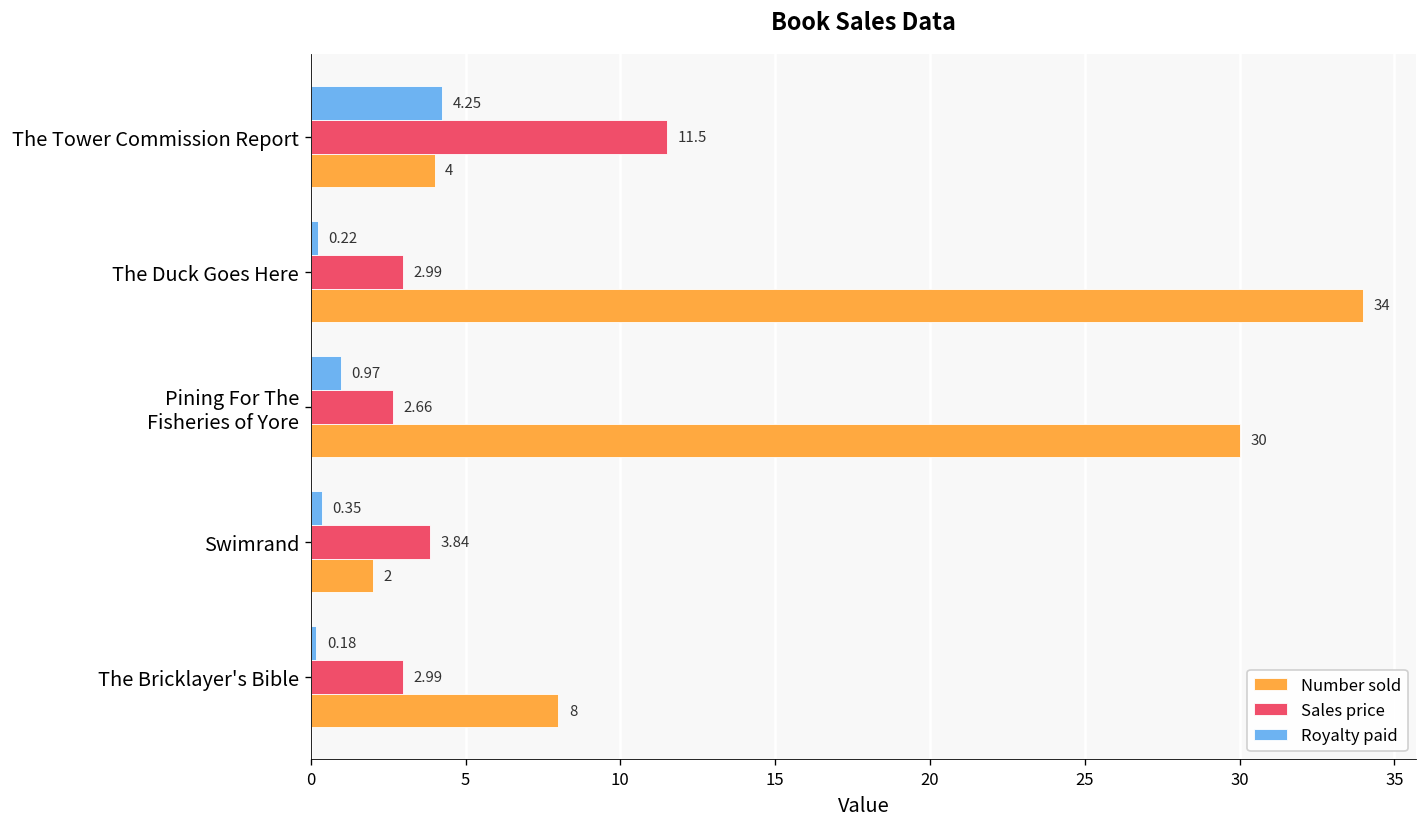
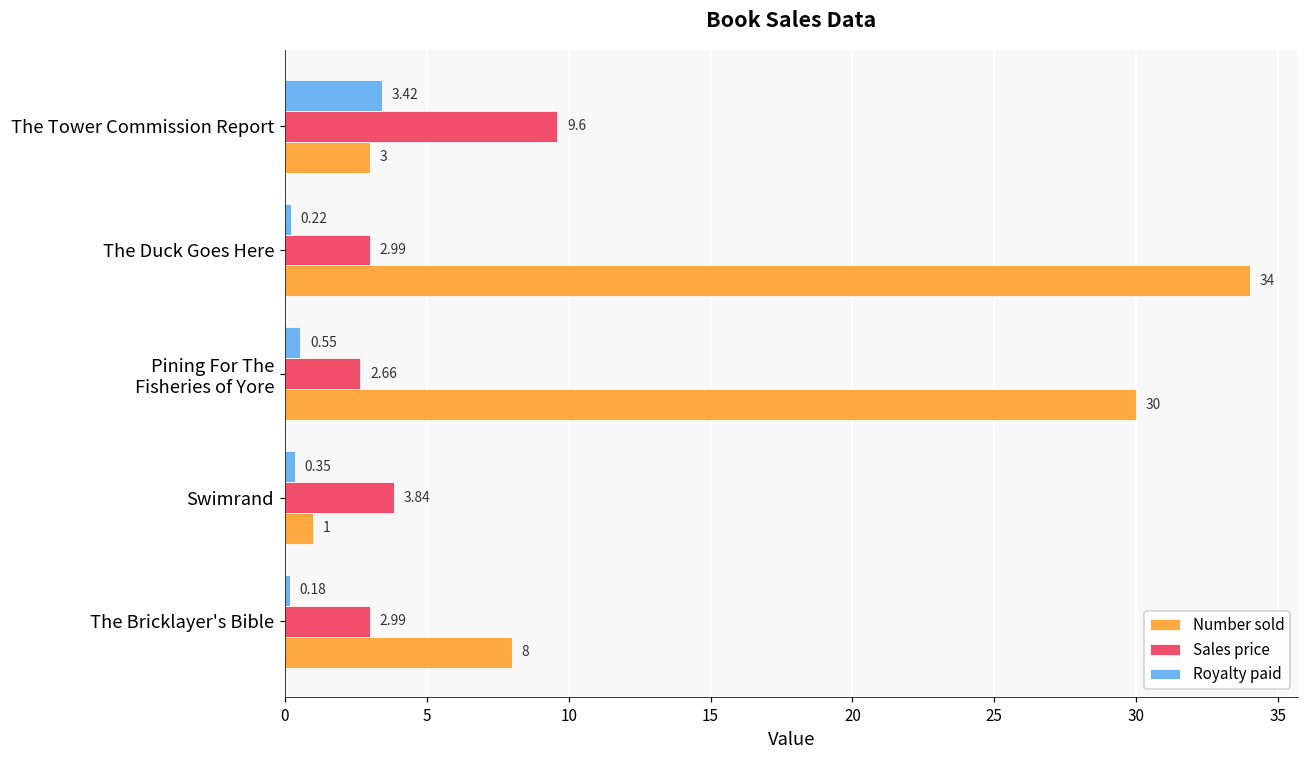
  {
    "Number sold": {
-     "The Tower Commission Report": 4,
+     "The Tower Commission Report": 3,
      "The Duck Goes Here": 34,
      "Pining For The Fisheries of Yore": 30,
-     "Swimrand": 2,
+     "Swimrand": 1,
      "The Bricklayer's Bible": 8
    },
    "Sales price": {
-     "The Tower Commission Report": 11.5,
+     "The Tower Commission Report": 9.6,
      "The Duck Goes Here": 2.99,
      "Pining For The Fisheries of Yore": 2.66,
      "Swimrand": 3.84,
      "The Bricklayer's Bible": 2.99
    },
    "Royalty paid": {
-     "The Tower Commission Report": 4.25,
+     "The Tower Commission Report": 3.42,
      "The Duck Goes Here": 0.22,
-     "Pining For The Fisheries of Yore": 0.97,
+     "Pining For The Fisheries of Yore": 0.55,
      "Swimrand": 0.35,
      "The Bricklayer's Bible": 0.18
    }
  }
